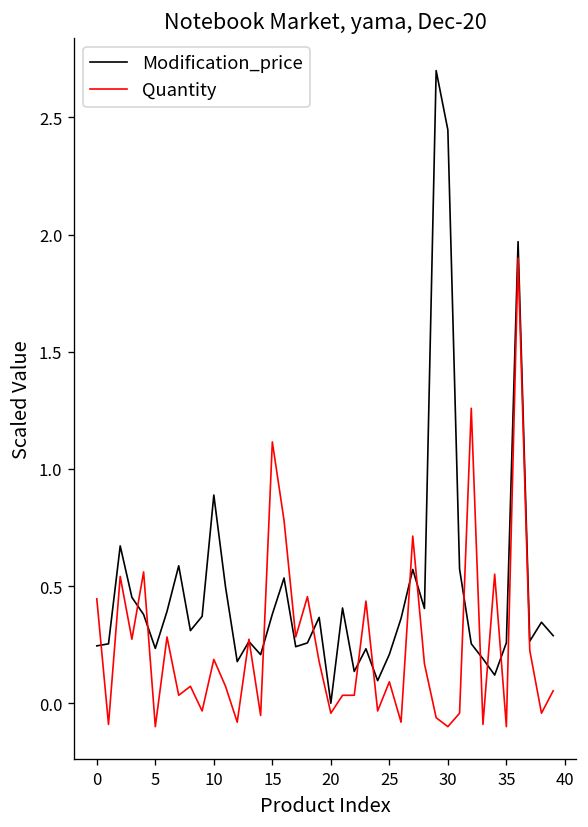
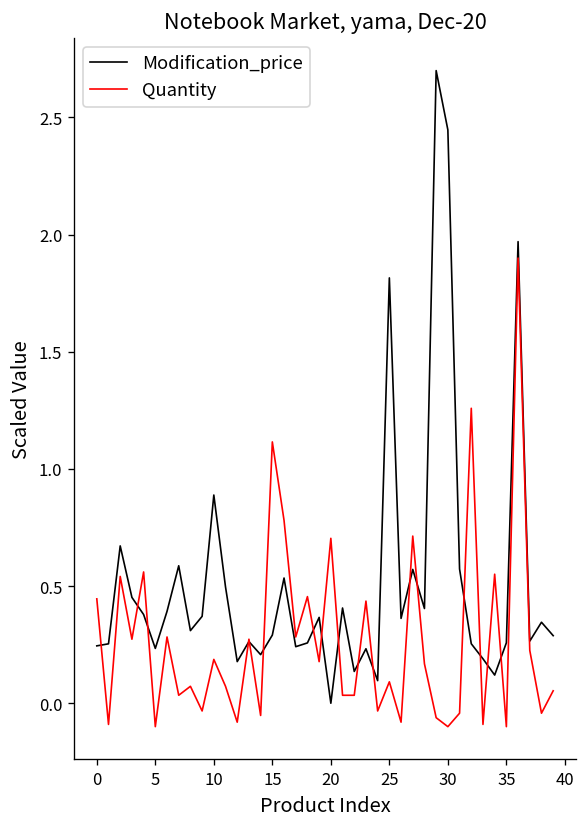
  {
    "Modification_price": {
      "0": 0.24,
      "5": 0.23,
      "10": 0.89,
-     "15": 0.38,
+     "15": 0.29,
      "20": 0.00,
-     "25": 0.21,
+     "25": 1.82,
      "30": 2.45,
      "35": 0.26
    },
    "Quantity": {
      "0": 0.45,
      "5": -0.10,
      "10": 0.19,
      "15": 1.12,
-     "20": -0.04,
+     "20": 0.70,
      "25": 0.09,
      "30": -0.10,
      "35": -0.10
    }
  }
